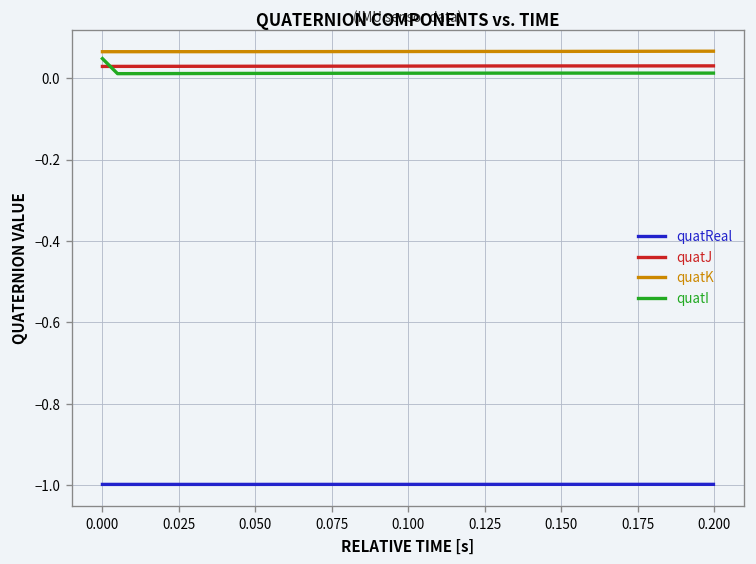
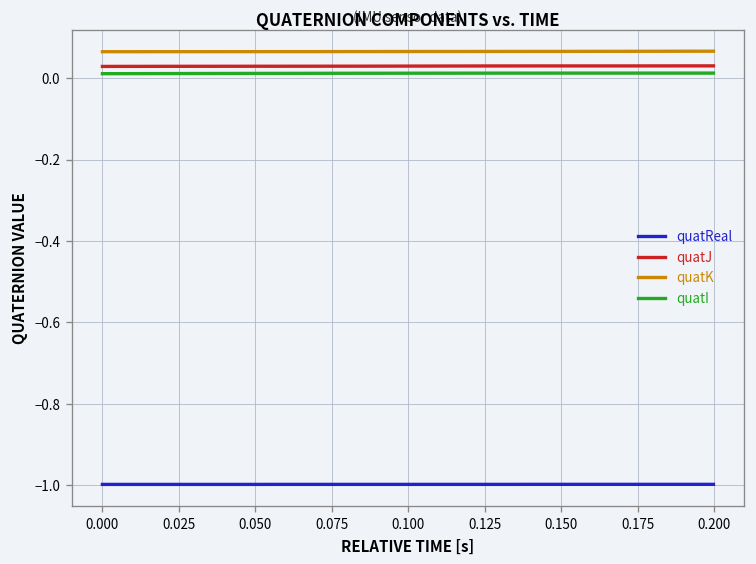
  {
    "quatReal": {
      "0.000": -1.00
    },
    "quatJ": {
      "0.000": 0.03
    },
    "quatK": {
      "0.000": 0.06
    },
    "quatI": {
-     "0.000": 0.05
+     "0.000": 0.01
    }
  }
